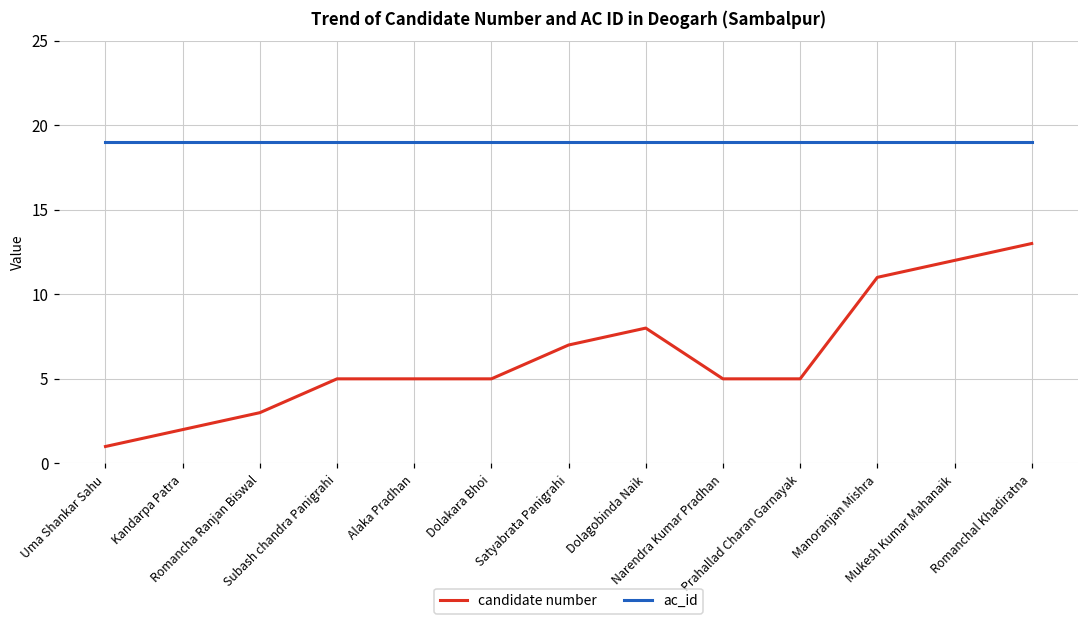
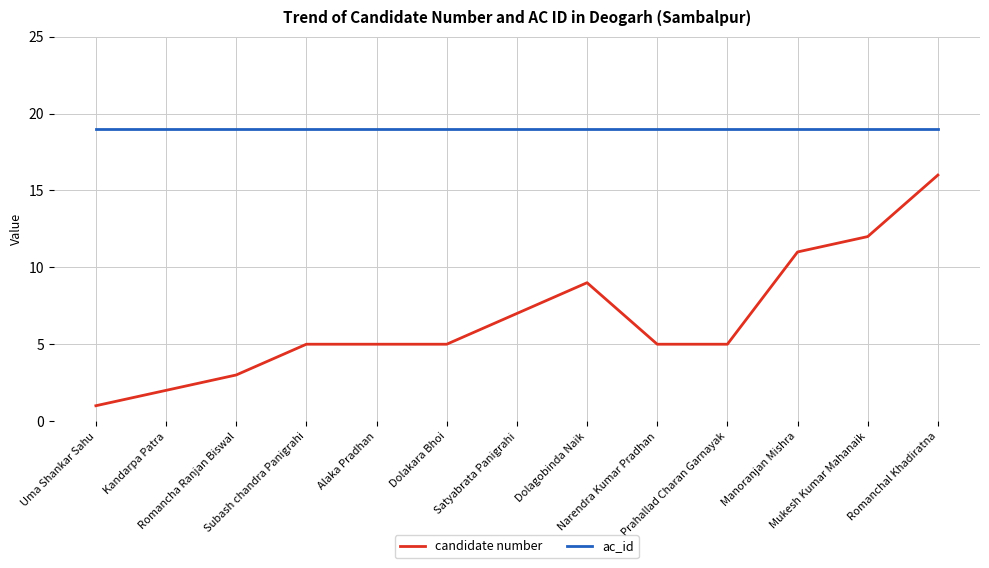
  {
    "candidate number": {
      "Uma Shankar Sahu": 1,
      "Kandarpa Patra": 2,
      "Romancha Ranjan Biswal": 3,
      "Subash chandra Panigrahi": 5,
      "Alaka Pradhan": 5,
      "Dolakara Bhoi": 5,
      "Satyabrata Panigrahi": 7,
-     "Dolagobinda Naik": 8,
+     "Dolagobinda Naik": 9,
      "Narendra Kumar Pradhan": 5,
      "Prahallad Charan Garnayak": 5,
      "Manoranjan Mishra": 11,
      "Mukesh Kumar Mahanaik": 12,
-     "Romanchal Khadiratna": 13
+     "Romanchal Khadiratna": 16
    },
    "ac_id": {
      "Uma Shankar Sahu": 19,
      "Kandarpa Patra": 19,
      "Romancha Ranjan Biswal": 19,
      "Subash chandra Panigrahi": 19,
      "Alaka Pradhan": 19,
      "Dolakara Bhoi": 19,
      "Satyabrata Panigrahi": 19,
      "Dolagobinda Naik": 19,
      "Narendra Kumar Pradhan": 19,
      "Prahallad Charan Garnayak": 19,
      "Manoranjan Mishra": 19,
      "Mukesh Kumar Mahanaik": 19,
      "Romanchal Khadiratna": 19
    }
  }
